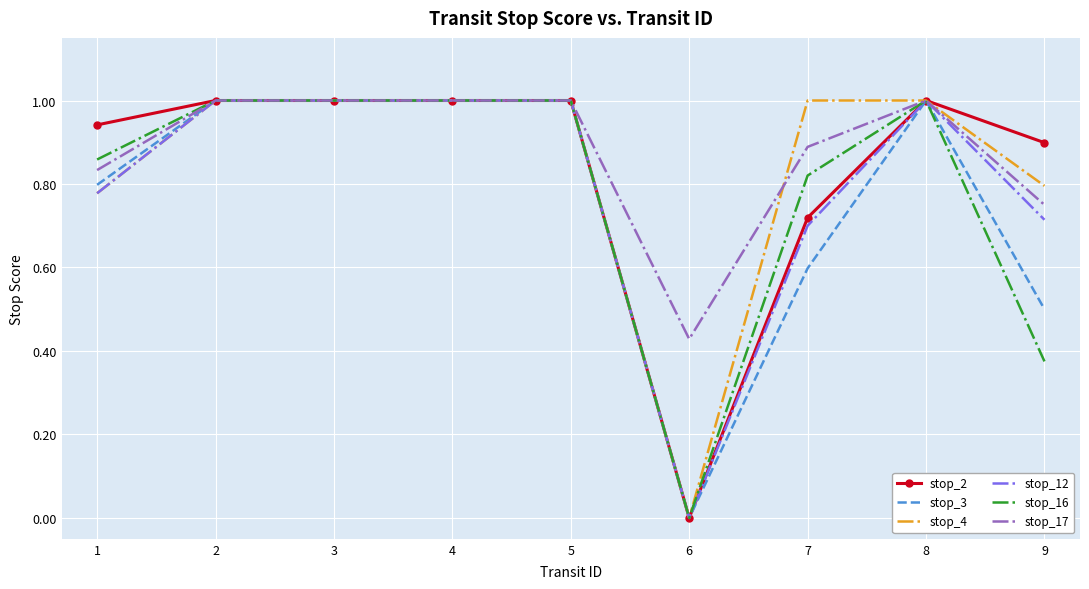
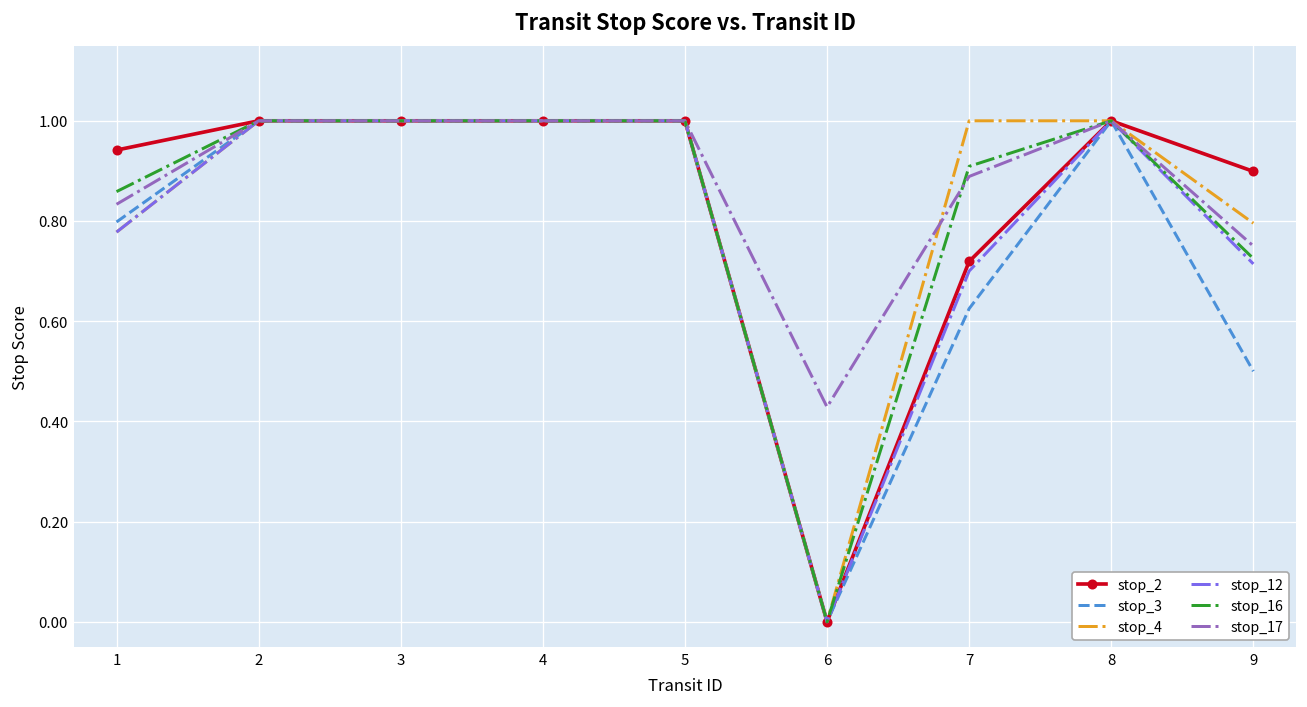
  {
    "stop_2": {
      "1": 0.94,
      "7": 0.72,
      "9": 0.90
    },
    "stop_3": {
      "1": 0.80,
-     "7": 0.60,
+     "7": 0.63,
      "9": 0.50
    },
    "stop_4": {
      "7": 1.00,
      "9": 0.80
    },
    "stop_16": {
      "1": 0.86,
-     "7": 0.82,
-     "9": 0.38
+     "7": 0.91,
+     "9": 0.73
    }
  }
